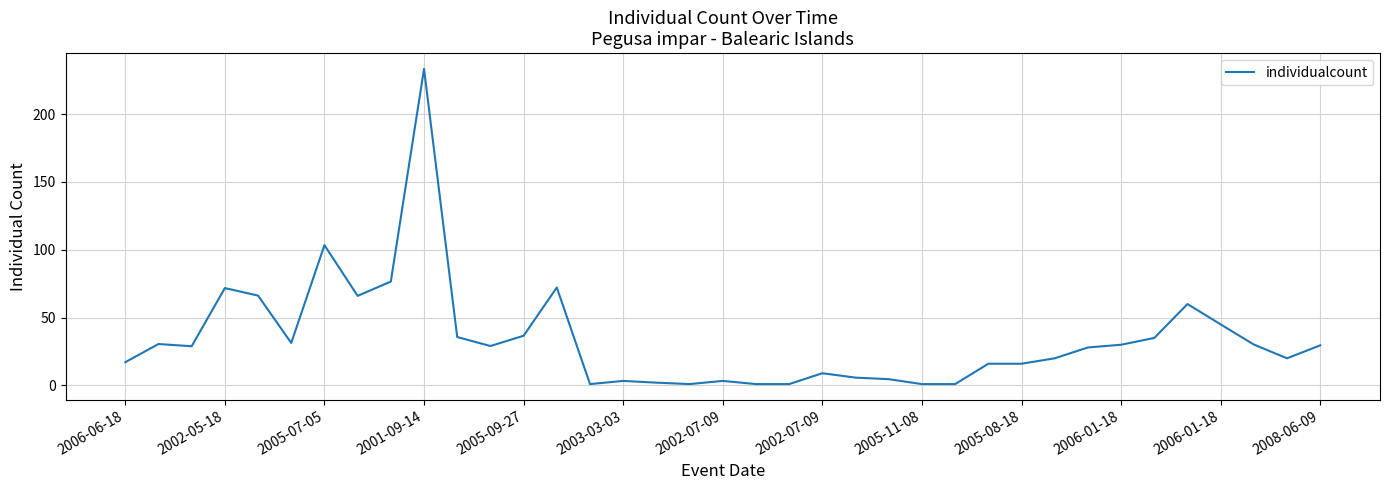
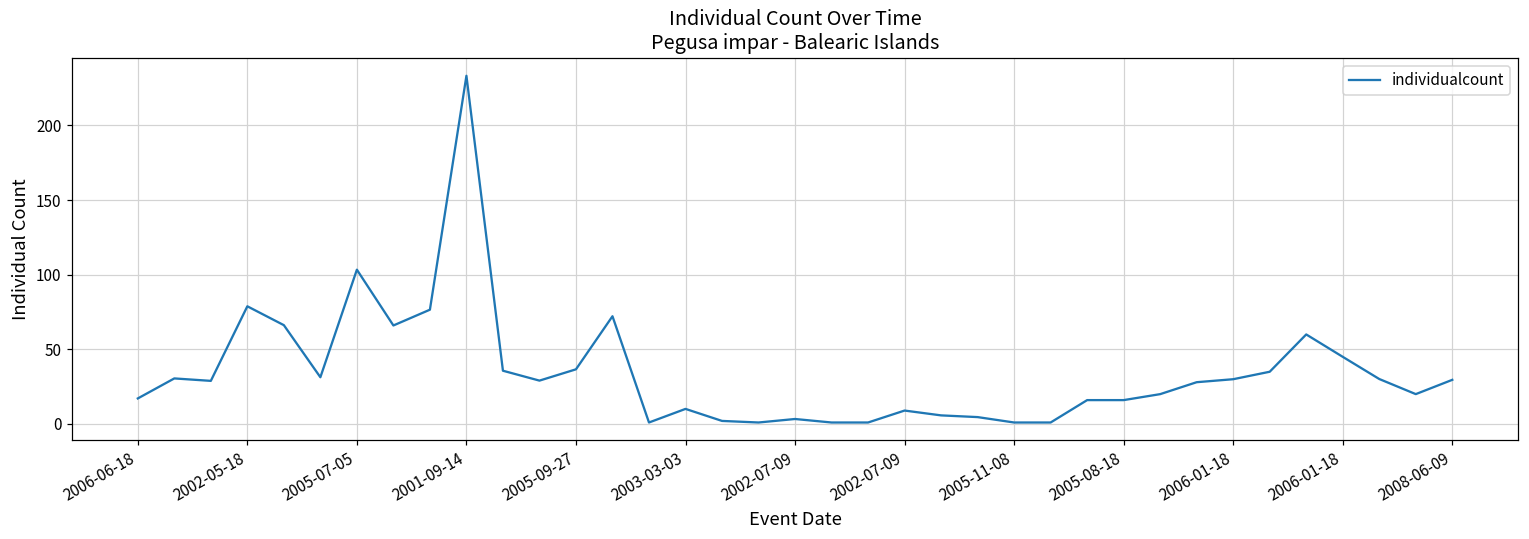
  {
    "2006-06-18": 17,
-   "2002-05-18": 72,
+   "2002-05-18": 79,
    "2001-09-14": 233,
-   "2003-03-03": 3,
+   "2003-03-03": 10,
    "2005-11-08": 1
  }
